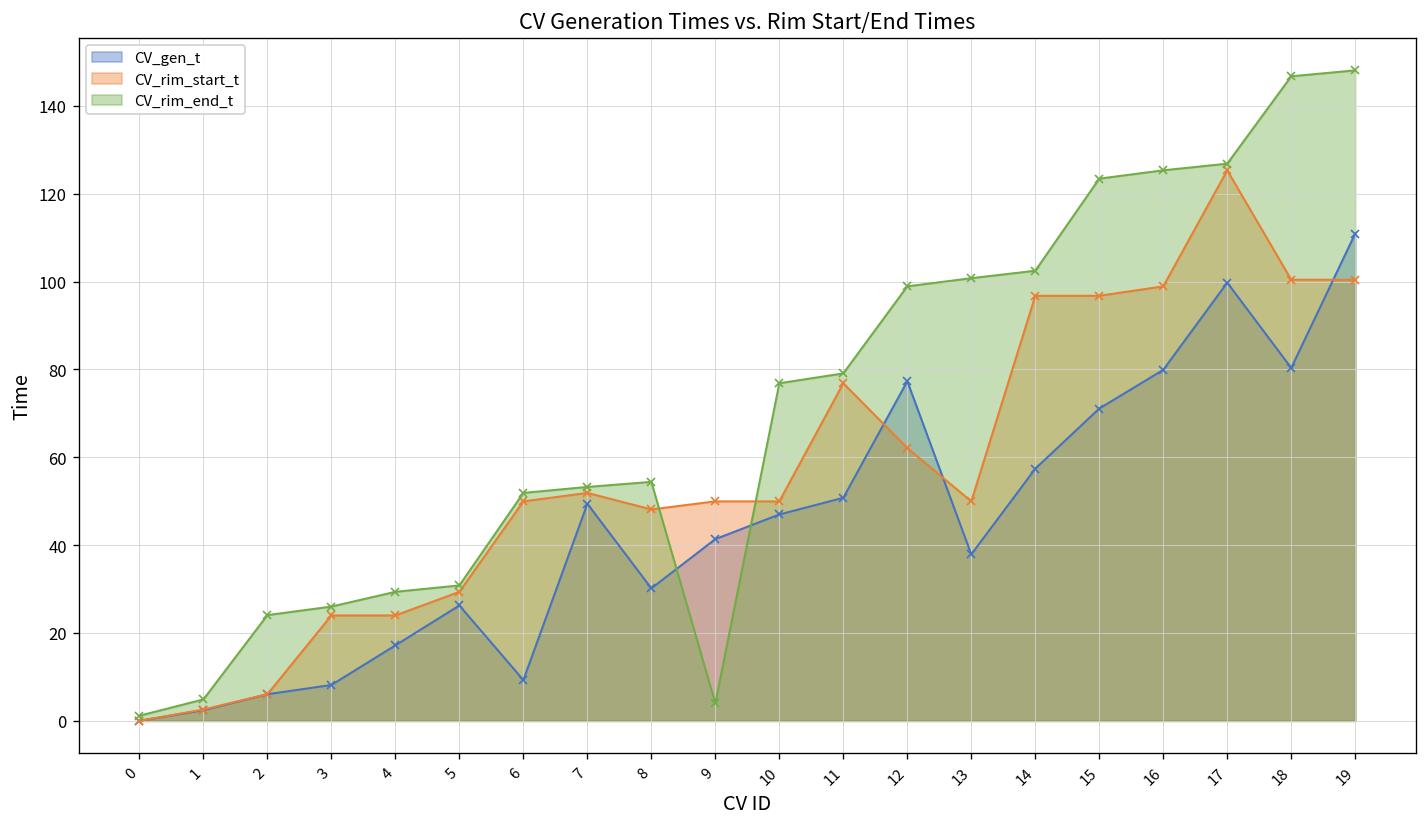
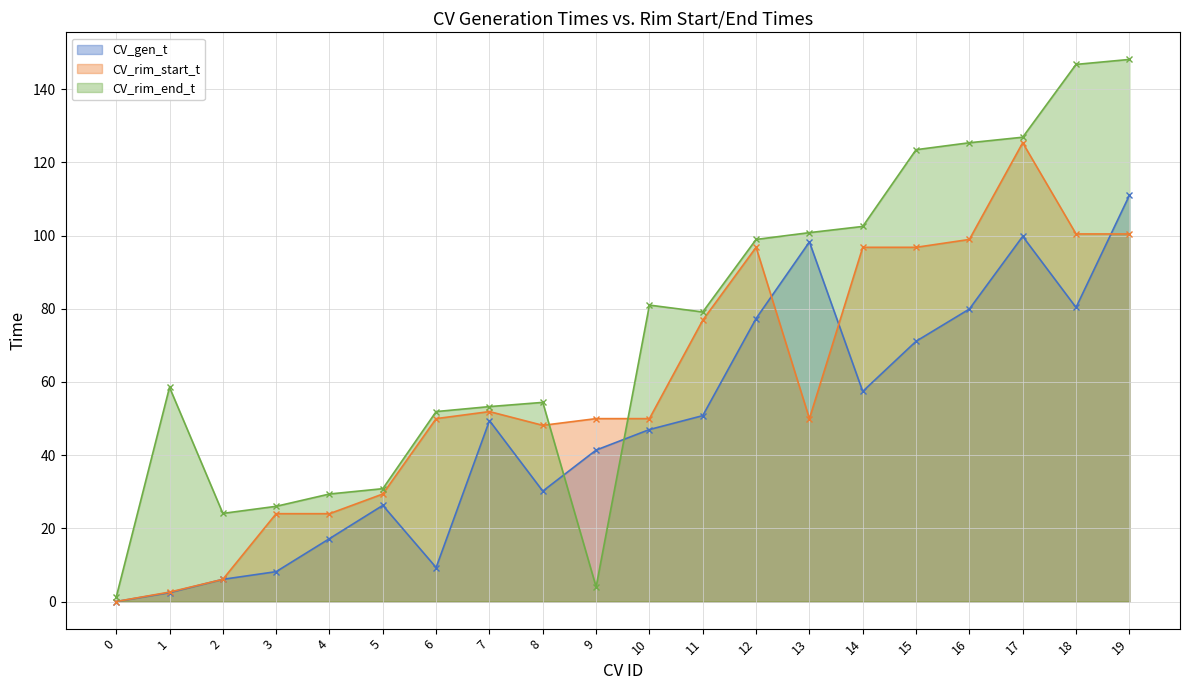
  {
    "CV_gen_t": {
      "3": 8,
      "4": 17,
      "5": 26,
      "6": 9,
      "7": 49,
      "8": 30,
      "9": 41,
      "10": 47,
      "11": 51,
      "12": 77,
-     "13": 38,
+     "13": 98,
      "14": 57,
      "15": 71,
      "16": 80,
      "17": 100,
      "18": 80,
      "19": 111
    },
    "CV_rim_start_t": {
      "3": 24,
      "4": 24,
      "5": 29,
      "6": 50,
      "7": 52,
      "8": 48,
      "9": 50,
      "10": 50,
      "11": 77,
-     "12": 62,
+     "12": 97,
      "13": 50,
      "14": 97,
      "15": 97,
      "16": 99,
      "17": 125,
      "18": 100,
      "19": 100
    },
    "CV_rim_end_t": {
      "0": 1,
-     "1": 5,
+     "1": 59,
      "2": 24,
      "3": 26,
      "4": 29,
      "5": 31,
      "6": 52,
      "7": 53,
      "8": 54,
      "9": 4,
-     "10": 77,
+     "10": 81,
      "11": 79,
      "12": 99,
      "13": 101,
      "14": 102,
      "15": 123,
      "16": 125,
      "17": 127,
      "18": 147,
      "19": 148
    }
  }
